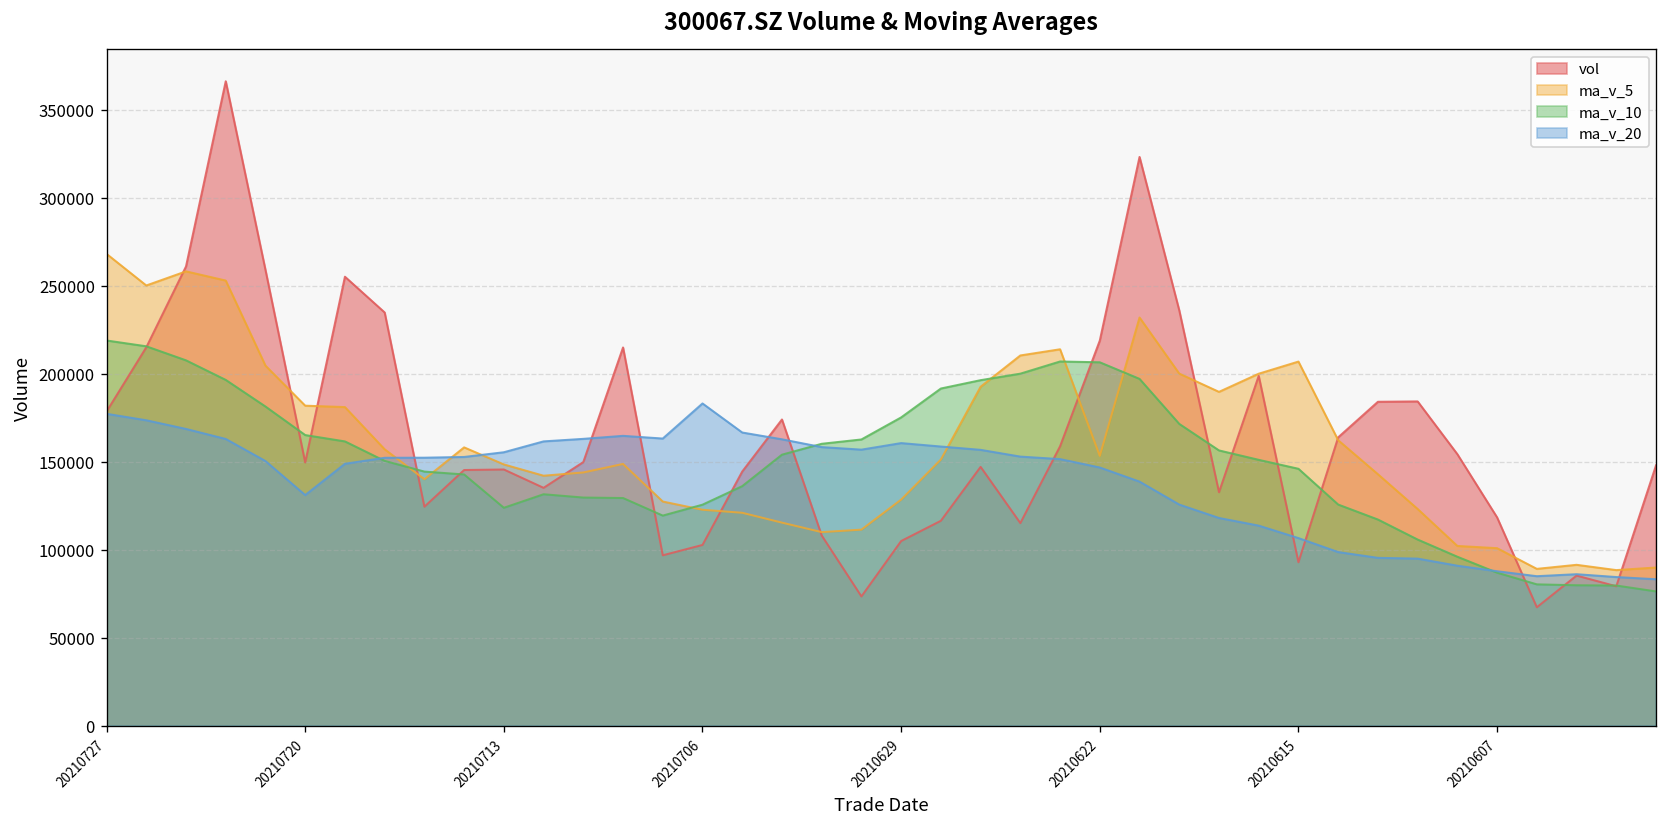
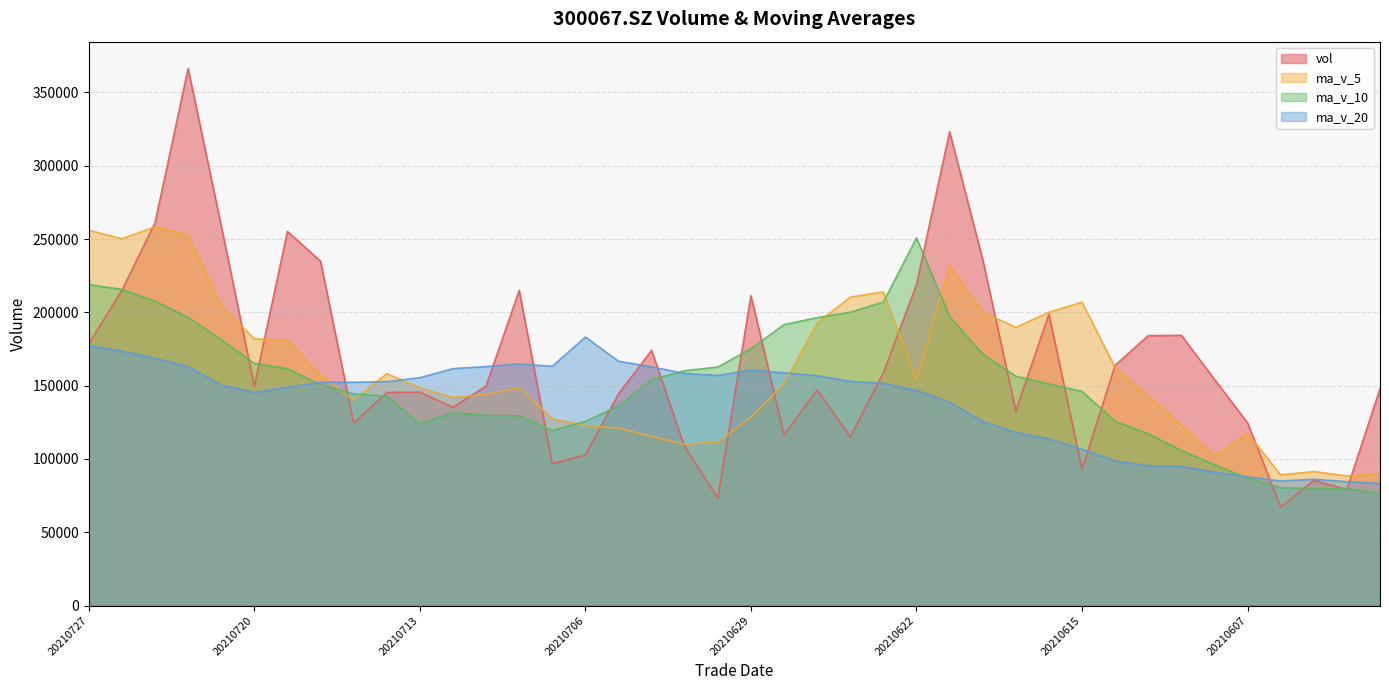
  {
    "vol": {
      "20210720": 150000,
      "20210713": 146000,
      "20210706": 103000,
-     "20210629": 105000,
+     "20210629": 211000,
      "20210622": 219000,
      "20210615": 93000,
-     "20210607": 118000
+     "20210607": 125000
    },
    "ma_v_5": {
-     "20210727": 268000,
+     "20210727": 256000,
      "20210720": 182000,
      "20210713": 149000,
      "20210706": 123000,
      "20210629": 129000,
      "20210622": 153000,
      "20210615": 207000,
-     "20210607": 101000
+     "20210607": 117000
    },
    "ma_v_10": {
      "20210727": 219000,
      "20210720": 165000,
      "20210713": 124000,
      "20210706": 126000,
      "20210629": 175000,
-     "20210622": 207000,
+     "20210622": 251000,
      "20210615": 146000
    },
    "ma_v_20": {
-     "20210720": 131000,
+     "20210720": 145000,
      "20210713": 155000,
      "20210706": 183000,
      "20210629": 161000,
      "20210622": 147000,
      "20210615": 107000
    }
  }
